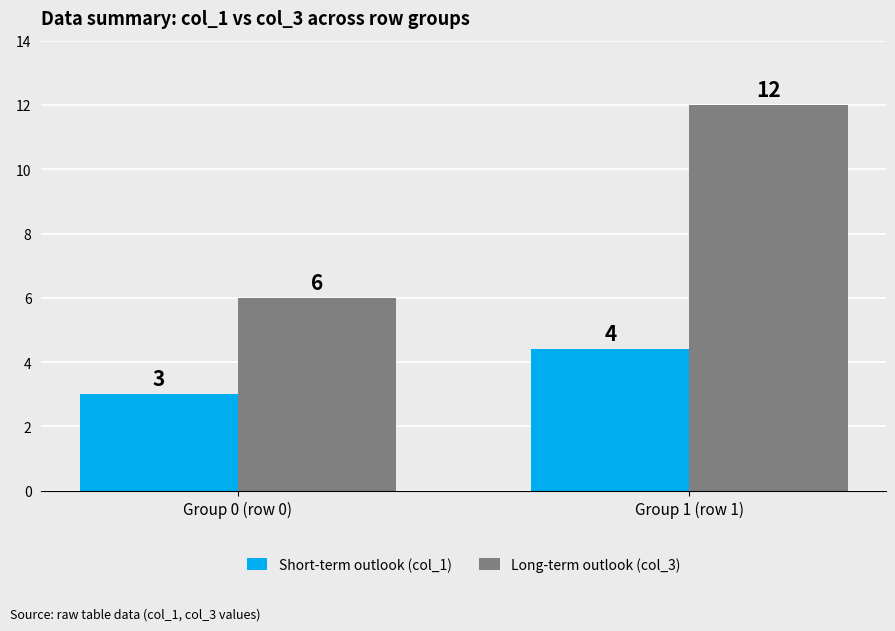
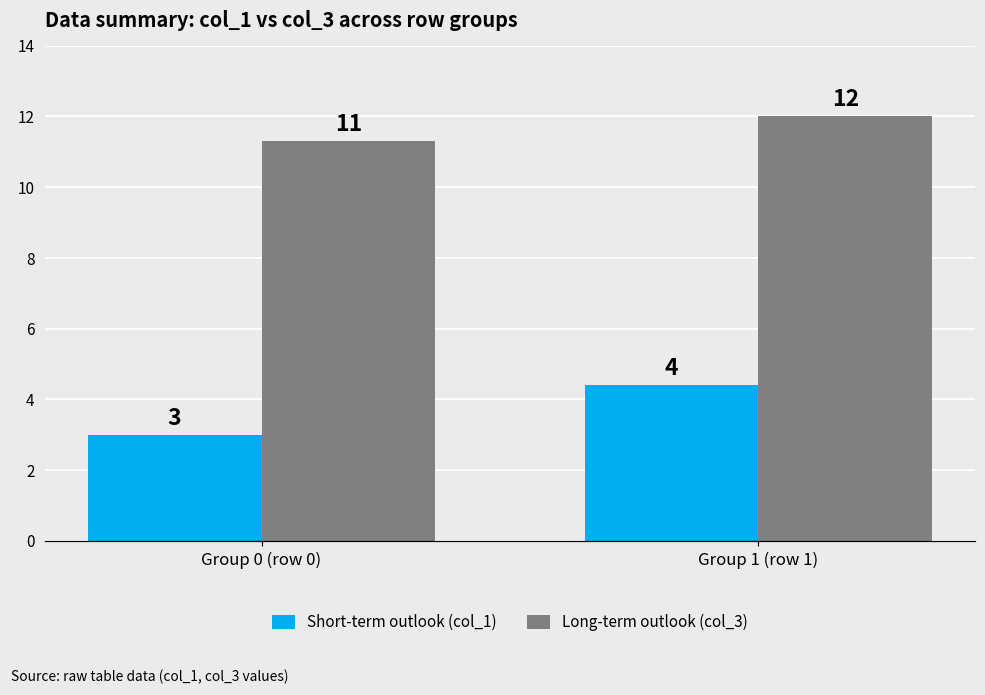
  {
    "Short-term outlook (col_1)": {
      "Group 0 (row 0)": 3,
      "Group 1 (row 1)": 4
    },
    "Long-term outlook (col_3)": {
-     "Group 0 (row 0)": 6,
+     "Group 0 (row 0)": 11,
      "Group 1 (row 1)": 12
    }
  }
